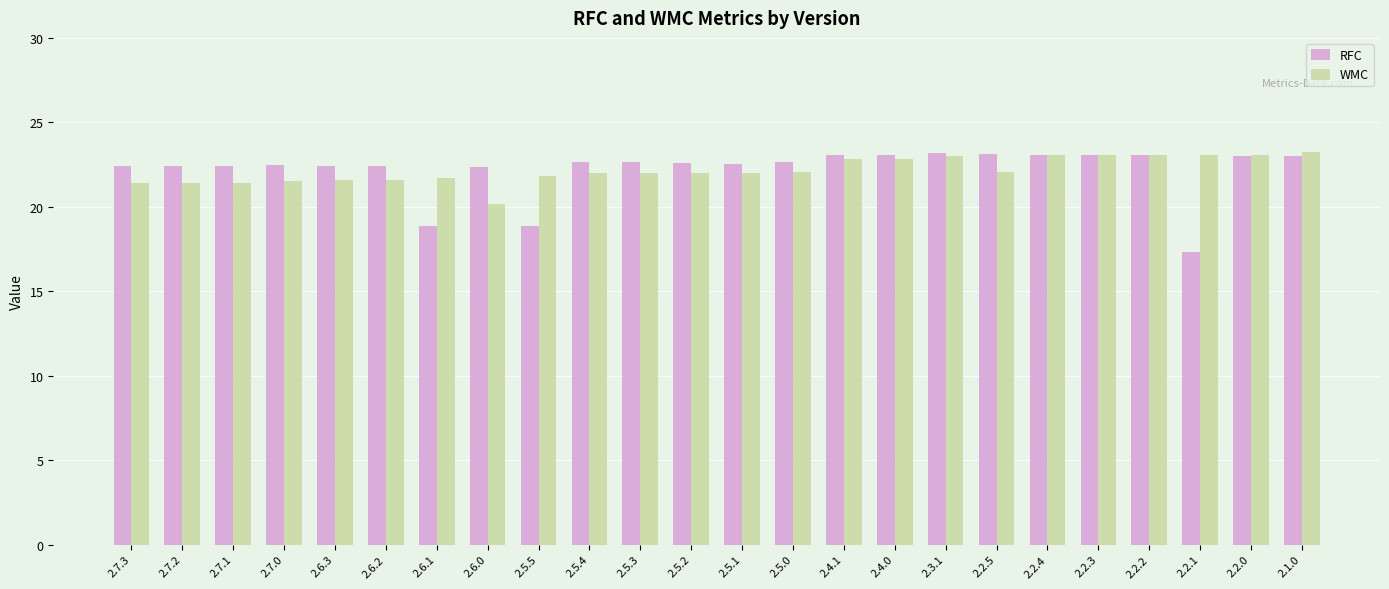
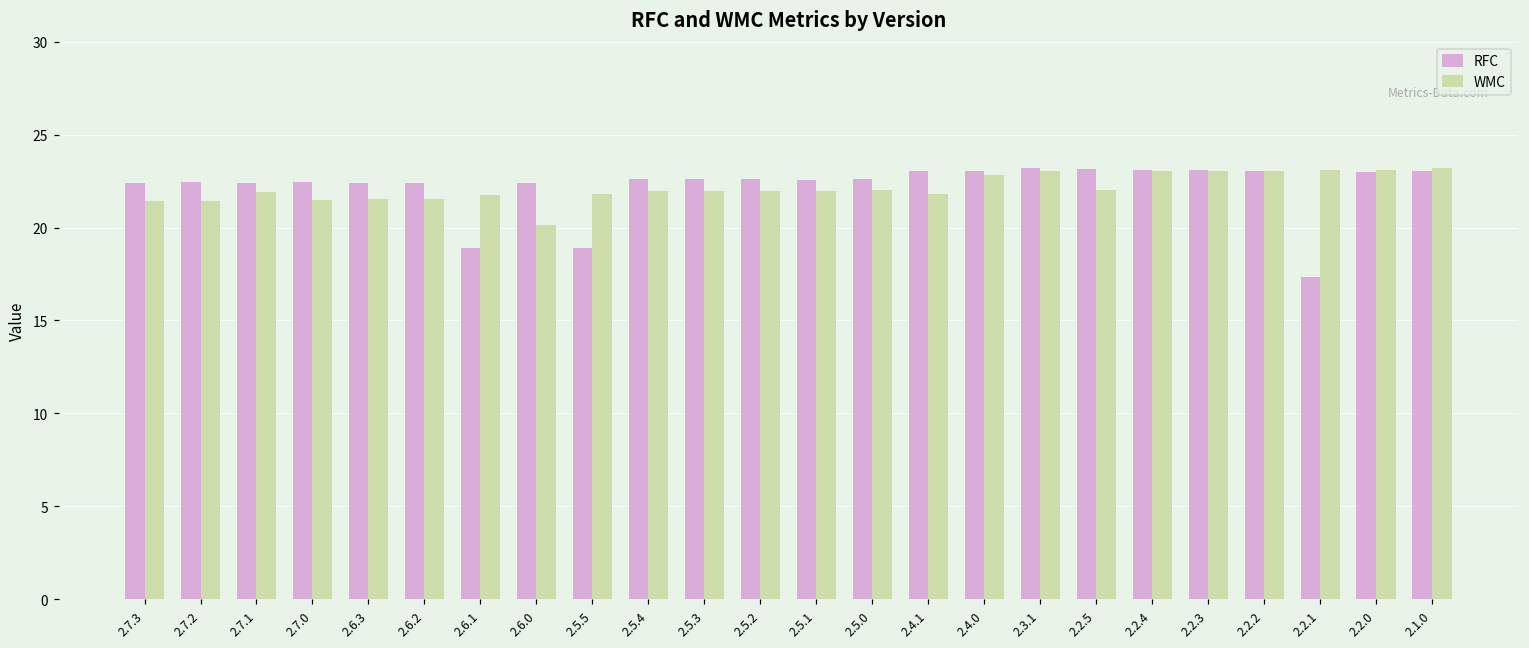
  {
    "RFC": {
      "2.7.3": 22.4,
      "2.7.2": 22.4,
      "2.7.1": 22.4,
      "2.7.0": 22.5,
      "2.6.3": 22.4,
      "2.6.2": 22.4,
      "2.6.1": 18.9,
      "2.6.0": 22.4,
      "2.5.5": 18.9,
      "2.5.4": 22.6,
      "2.5.3": 22.6,
      "2.5.2": 22.6,
      "2.5.1": 22.6,
      "2.5.0": 22.6,
      "2.4.1": 23.1,
      "2.4.0": 23.1,
      "2.3.1": 23.2,
      "2.2.5": 23.1,
      "2.2.4": 23.1,
      "2.2.3": 23.1,
      "2.2.2": 23.1,
      "2.2.1": 17.4,
      "2.2.0": 23.0,
      "2.1.0": 23.0
    },
    "WMC": {
      "2.7.3": 21.4,
      "2.7.2": 21.4,
-     "2.7.1": 21.4,
+     "2.7.1": 21.9,
      "2.7.0": 21.5,
      "2.6.3": 21.6,
      "2.6.2": 21.6,
      "2.6.1": 21.7,
      "2.6.0": 20.2,
      "2.5.5": 21.8,
      "2.5.4": 22.0,
      "2.5.3": 22.0,
      "2.5.2": 22.0,
      "2.5.1": 22.0,
      "2.5.0": 22.0,
-     "2.4.1": 22.8,
+     "2.4.1": 21.8,
      "2.4.0": 22.8,
      "2.3.1": 23.0,
      "2.2.5": 22.0,
      "2.2.4": 23.1,
      "2.2.3": 23.1,
      "2.2.2": 23.1,
      "2.2.1": 23.1,
      "2.2.0": 23.1,
      "2.1.0": 23.2
    }
  }
